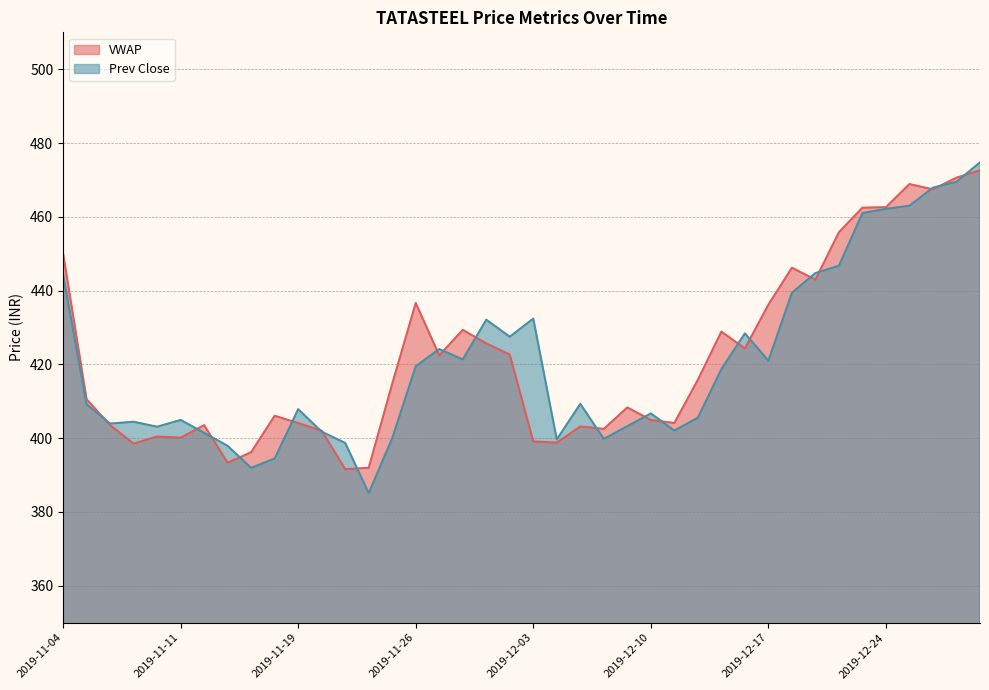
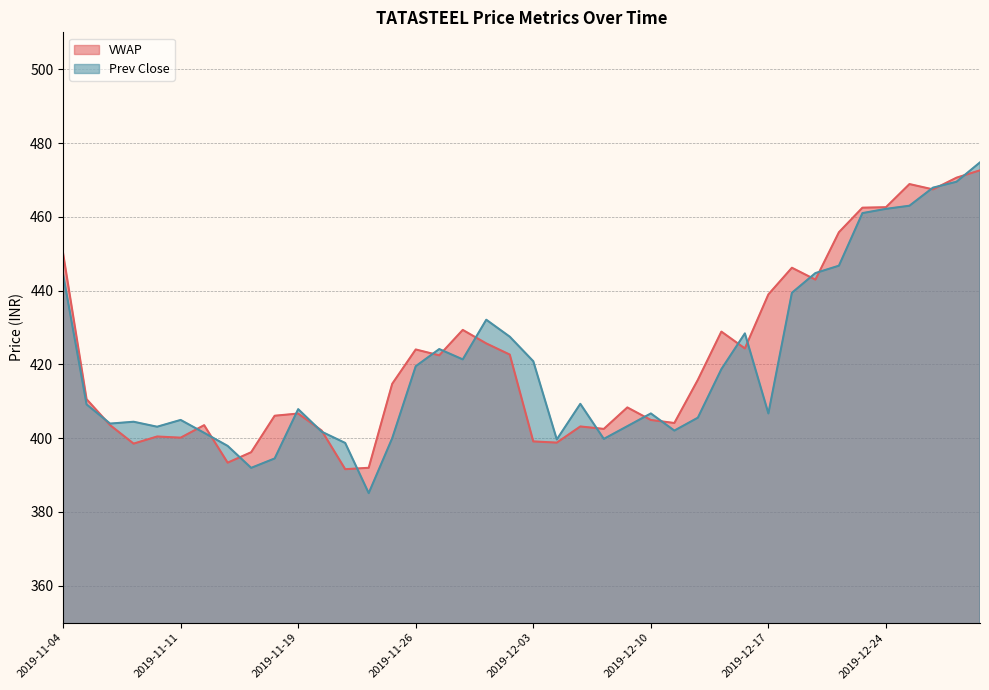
  {
    "VWAP": {
      "2019-11-04": 450,
      "2019-11-11": 400,
-     "2019-11-19": 404,
-     "2019-11-26": 437,
+     "2019-11-19": 407,
+     "2019-11-26": 424,
      "2019-12-03": 399,
      "2019-12-10": 405,
-     "2019-12-17": 436
+     "2019-12-17": 439
    },
    "Prev Close": {
      "2019-11-04": 444,
      "2019-11-11": 405,
      "2019-11-19": 408,
      "2019-11-26": 420,
-     "2019-12-03": 432,
+     "2019-12-03": 421,
      "2019-12-10": 407,
-     "2019-12-17": 421
+     "2019-12-17": 407
    }
  }
